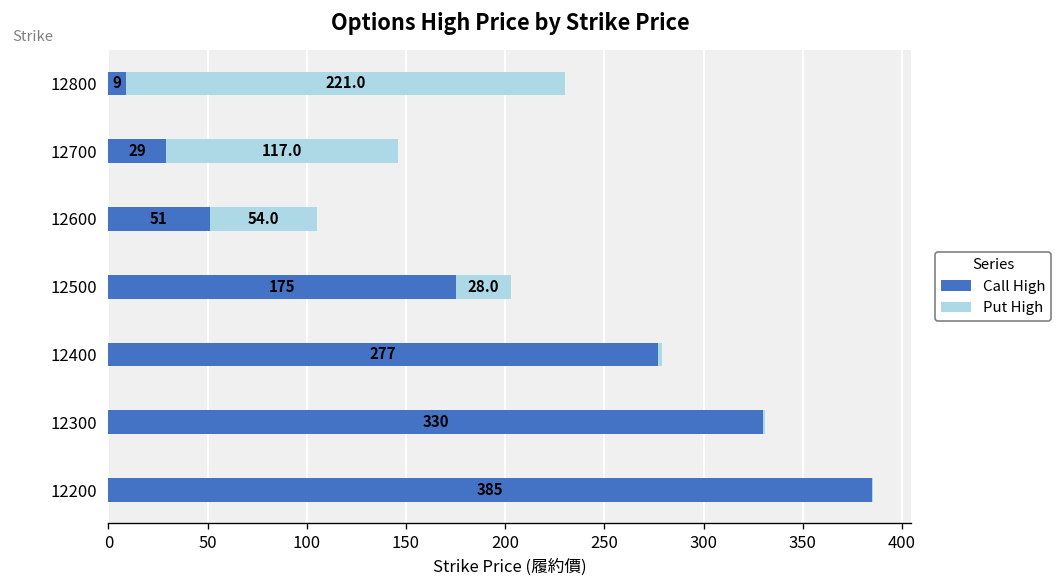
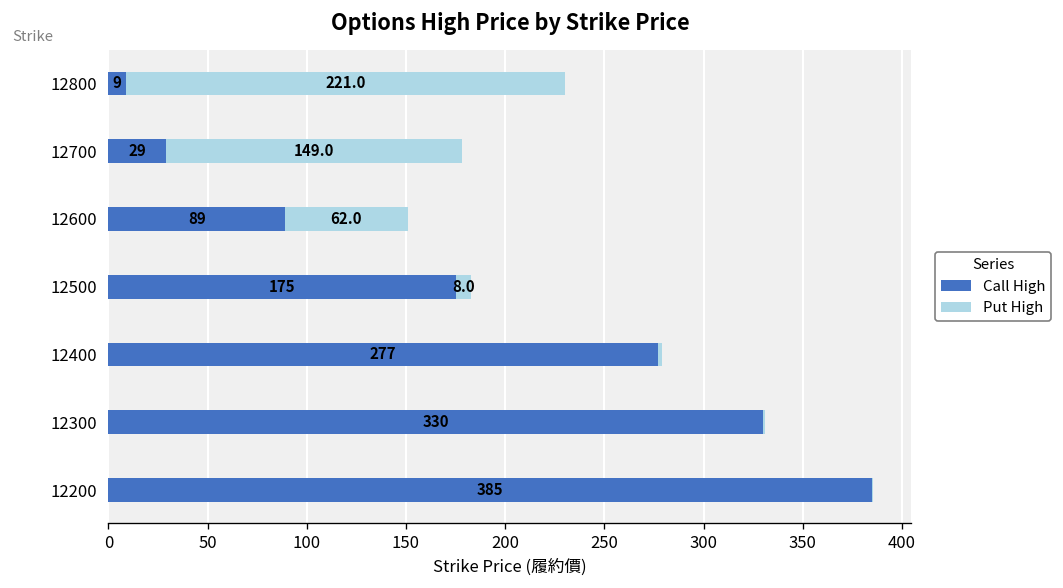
  {
    "Call High": {
      "12800": 9,
      "12700": 29,
-     "12600": 51,
+     "12600": 89,
      "12500": 175,
      "12400": 277,
      "12300": 330,
      "12200": 385
    },
    "Put High": {
      "12800": 221.0,
-     "12700": 117.0,
-     "12600": 54.0,
-     "12500": 28.0
+     "12700": 149.0,
+     "12600": 62.0,
+     "12500": 8.0
    }
  }
